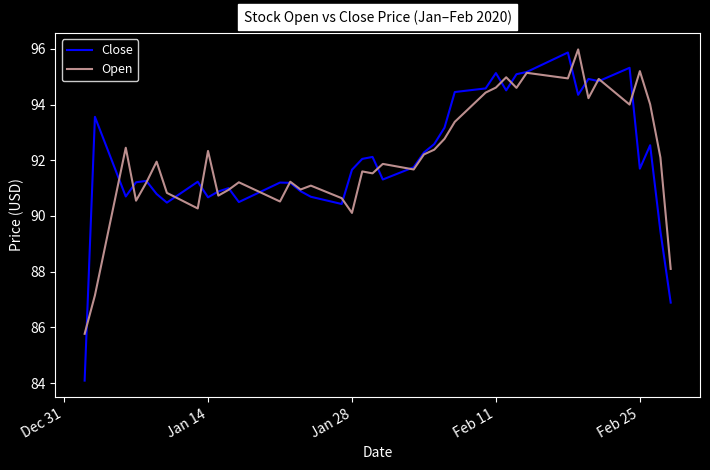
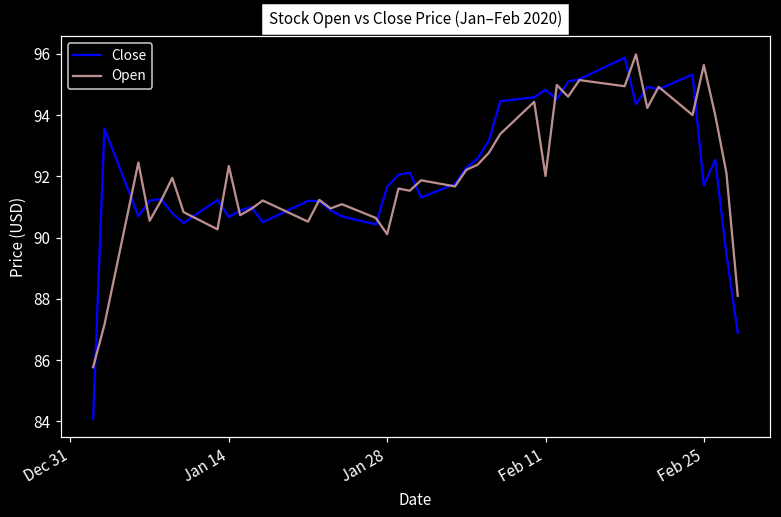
  {
    "Close": {
      "Jan 14": 90.7,
      "Jan 28": 91.7,
-     "Feb 11": 95.1,
+     "Feb 11": 94.8,
      "Feb 25": 91.7
    },
    "Open": {
      "Jan 14": 92.3,
      "Jan 28": 90.1,
-     "Feb 11": 94.6,
-     "Feb 25": 95.2
+     "Feb 11": 92.0,
+     "Feb 25": 95.6
    }
  }
